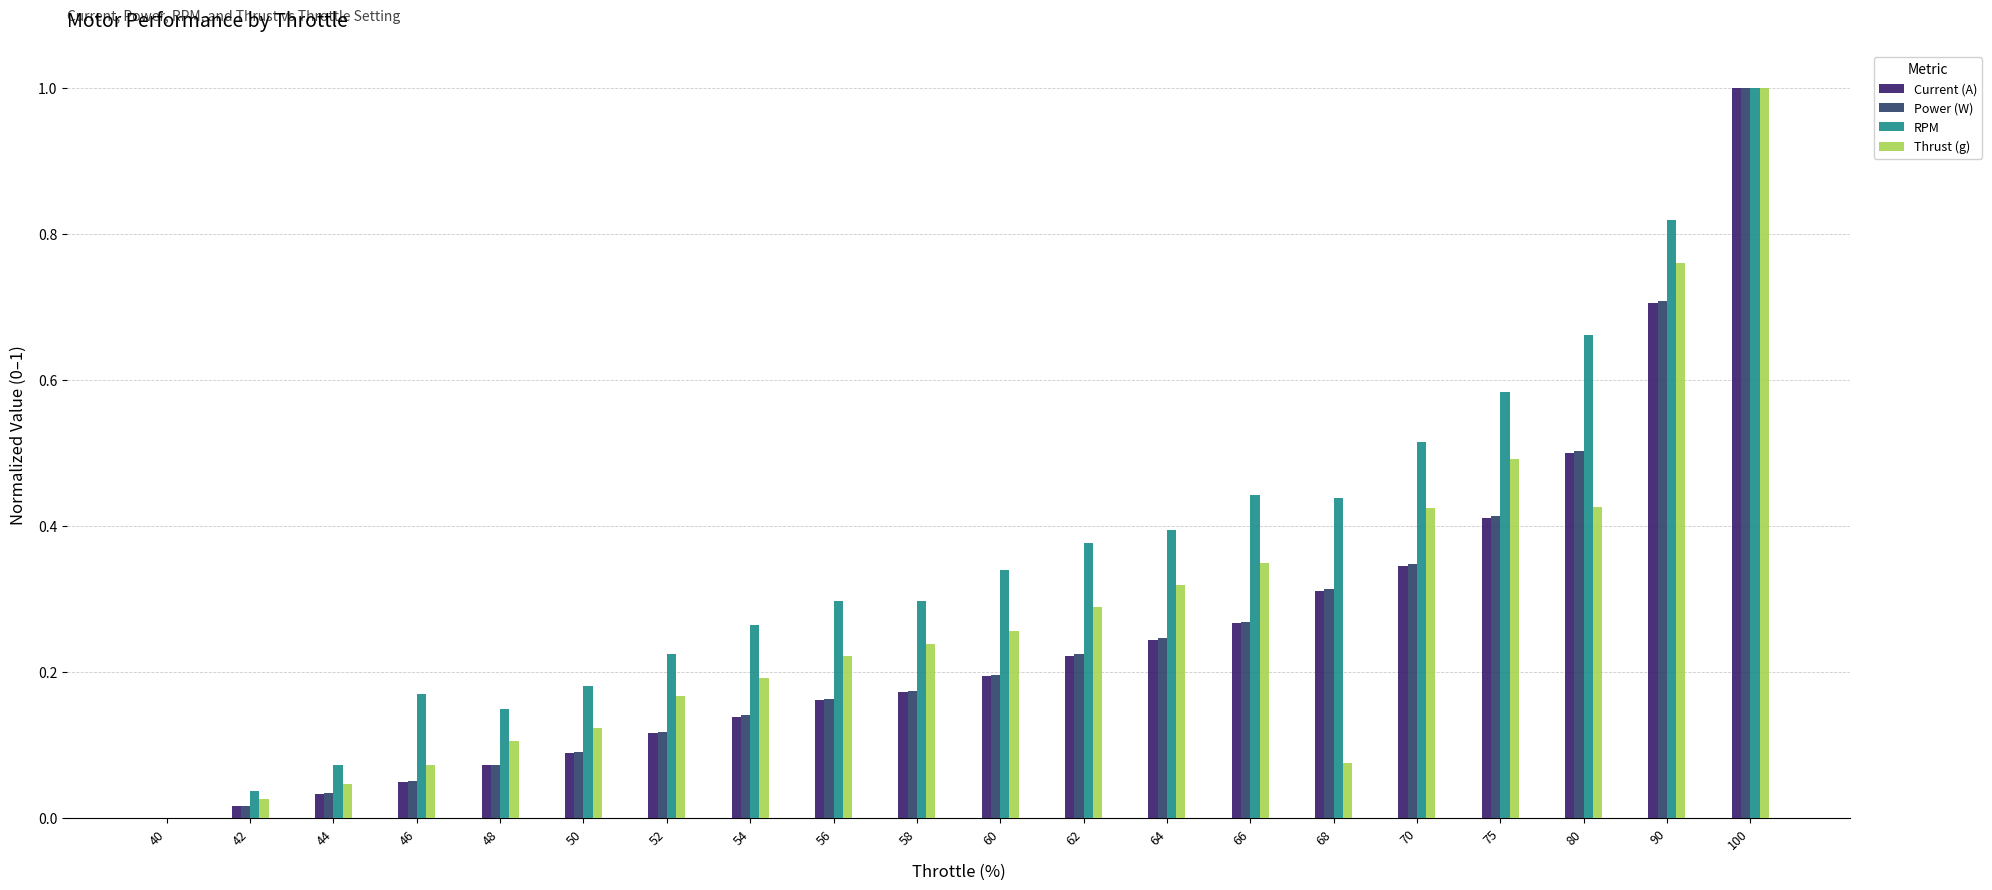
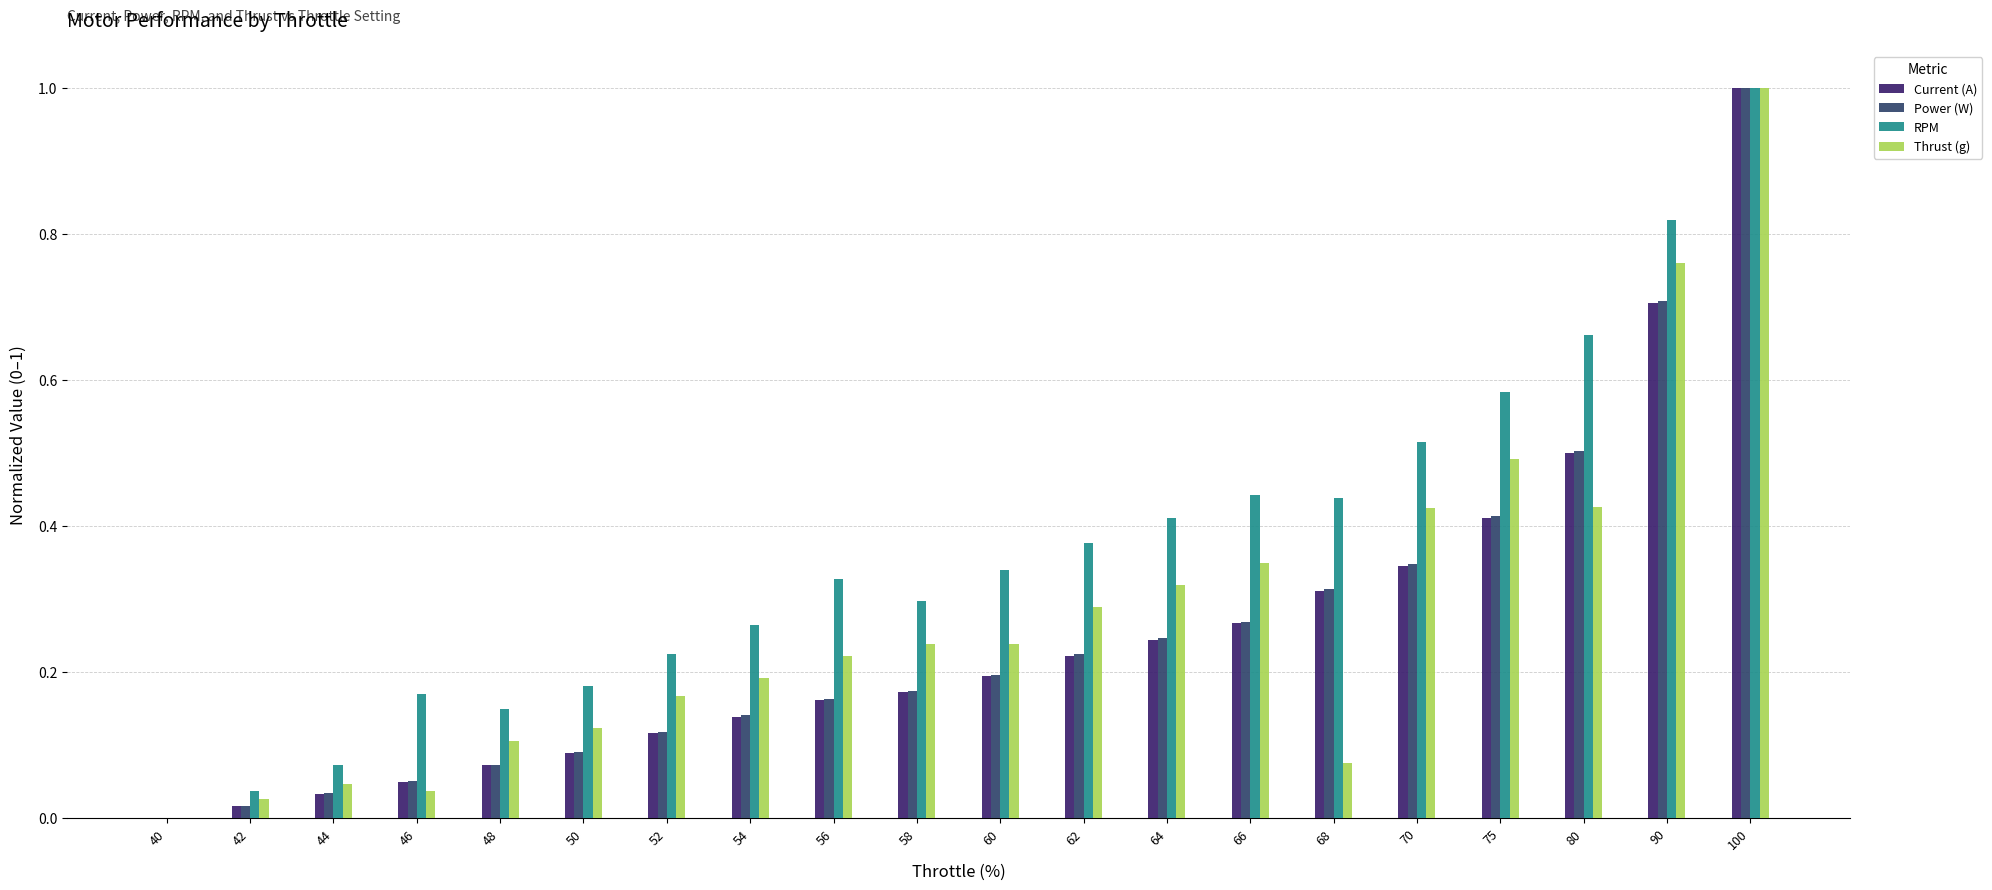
  {
    "RPM": {
      "40": 0.00,
      "42": 0.04,
      "44": 0.07,
      "46": 0.17,
      "48": 0.15,
      "50": 0.18,
      "52": 0.22,
      "54": 0.26,
-     "56": 0.30,
+     "56": 0.33,
      "58": 0.30,
      "60": 0.34,
      "62": 0.38,
-     "64": 0.39,
+     "64": 0.41,
      "66": 0.44,
      "68": 0.44,
      "70": 0.51,
      "75": 0.58,
      "80": 0.66,
      "90": 0.82,
      "100": 1.00
    },
    "Thrust (g)": {
      "40": 0.00,
      "42": 0.03,
      "44": 0.05,
-     "46": 0.07,
+     "46": 0.04,
      "48": 0.11,
      "50": 0.12,
      "52": 0.17,
      "54": 0.19,
      "56": 0.22,
      "58": 0.24,
-     "60": 0.26,
+     "60": 0.24,
      "62": 0.29,
      "64": 0.32,
      "66": 0.35,
      "68": 0.08,
      "70": 0.42,
      "75": 0.49,
      "80": 0.43,
      "90": 0.76,
      "100": 1.00
    }
  }
